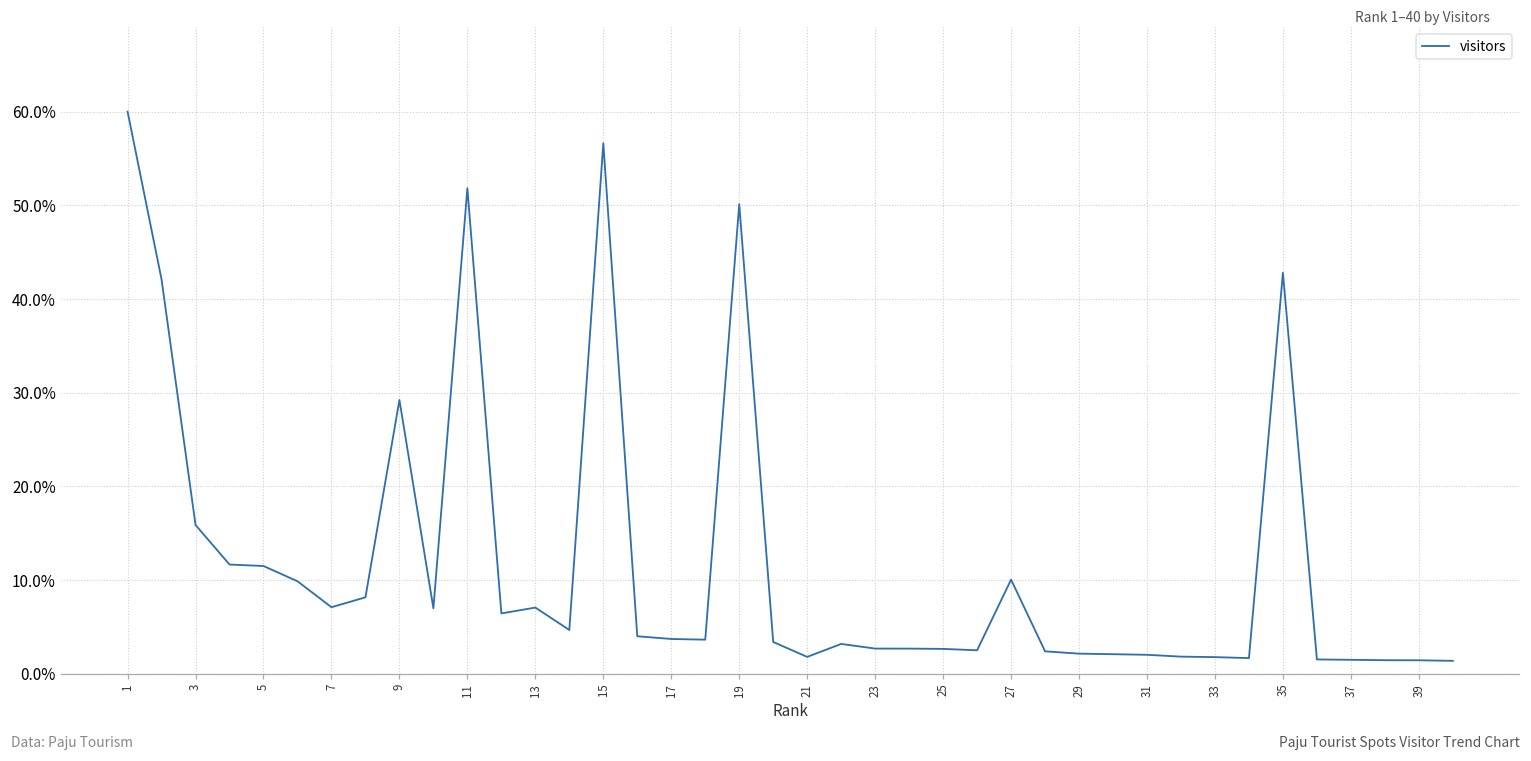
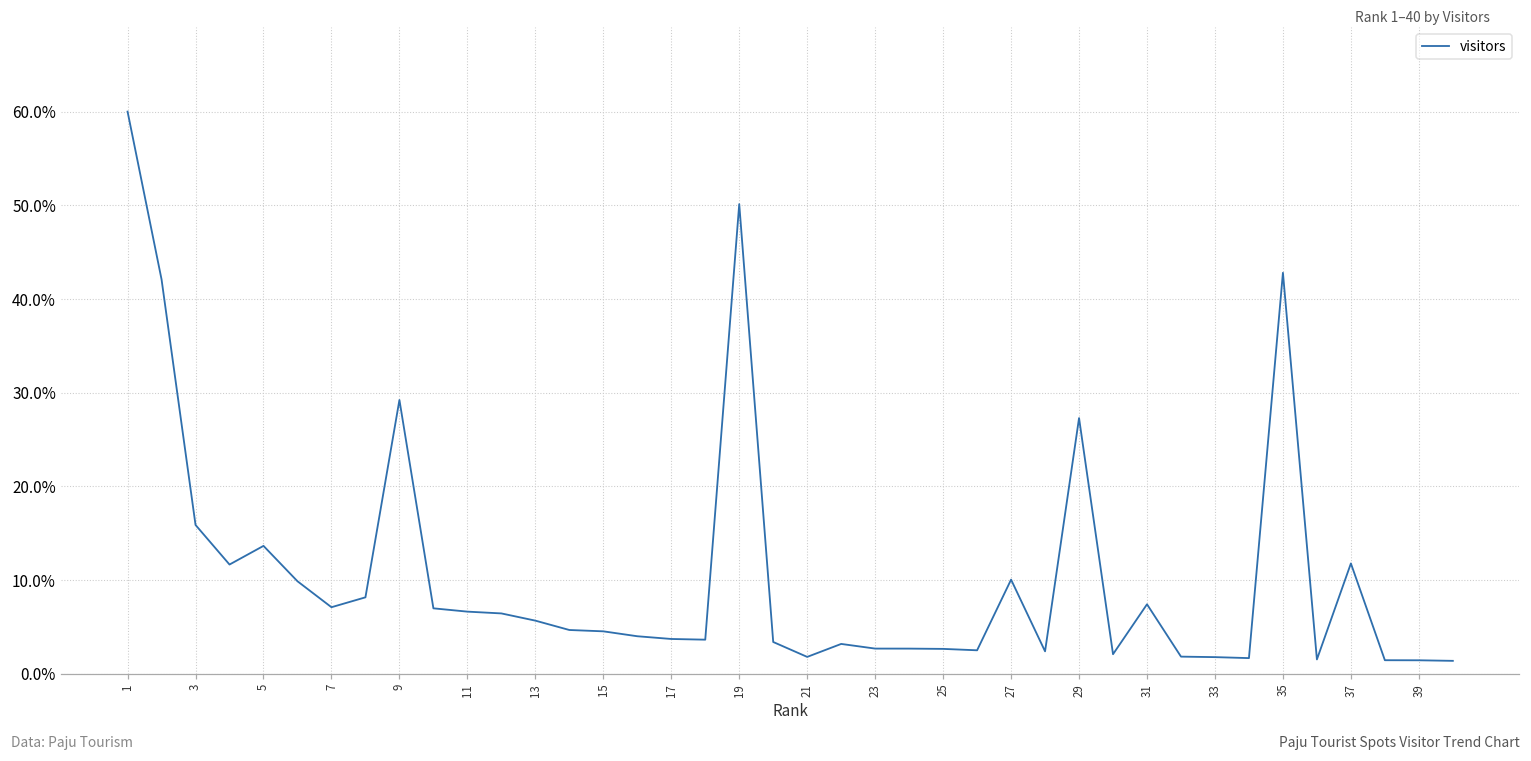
  {
    "1": "60%",
    "3": "16%",
-   "5": "11%",
+   "5": "14%",
    "7": "7%",
    "9": "29%",
-   "11": "52%",
-   "13": "7%",
-   "15": "57%",
+   "11": "7%",
+   "13": "6%",
+   "15": "5%",
    "17": "4%",
    "19": "50%",
    "21": "2%",
    "23": "3%",
    "25": "3%",
    "27": "10%",
-   "29": "2%",
-   "31": "2%",
+   "29": "27%",
+   "31": "7%",
    "33": "2%",
    "35": "43%",
-   "37": "1%",
+   "37": "12%",
    "39": "1%"
  }
